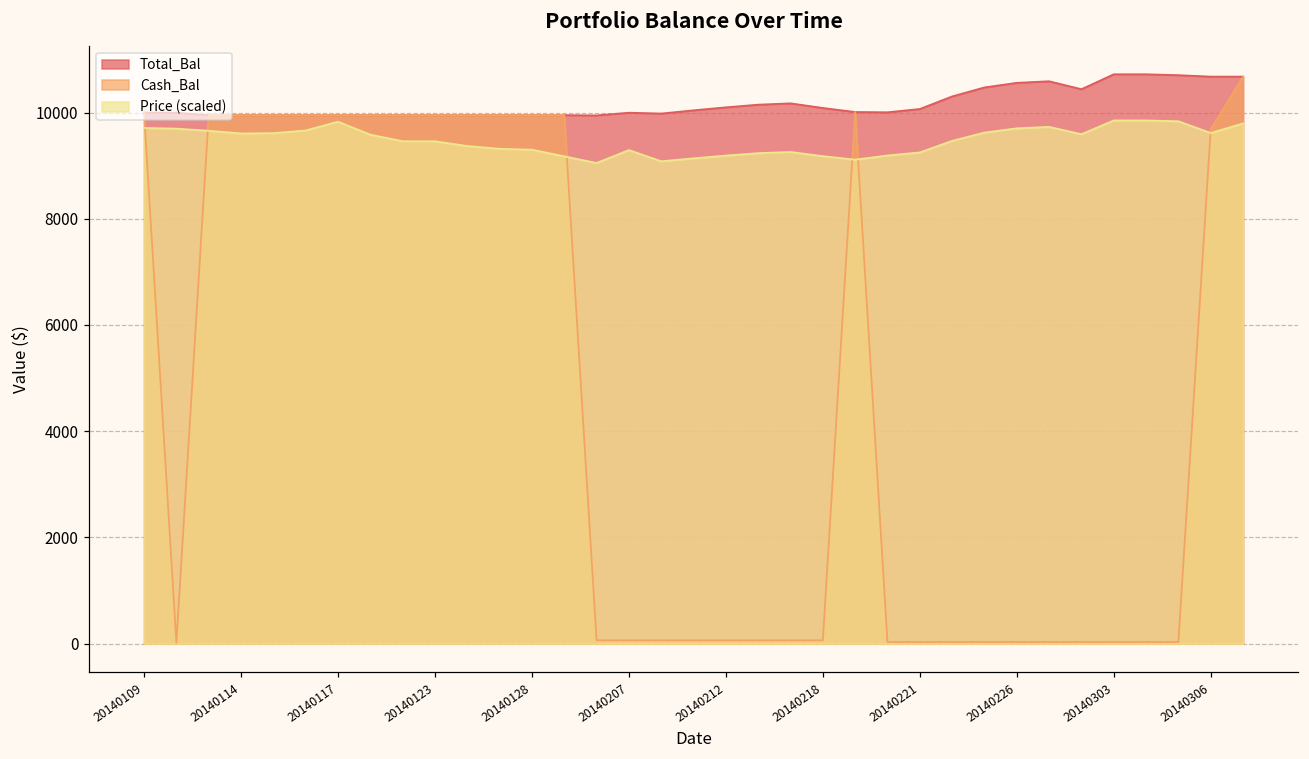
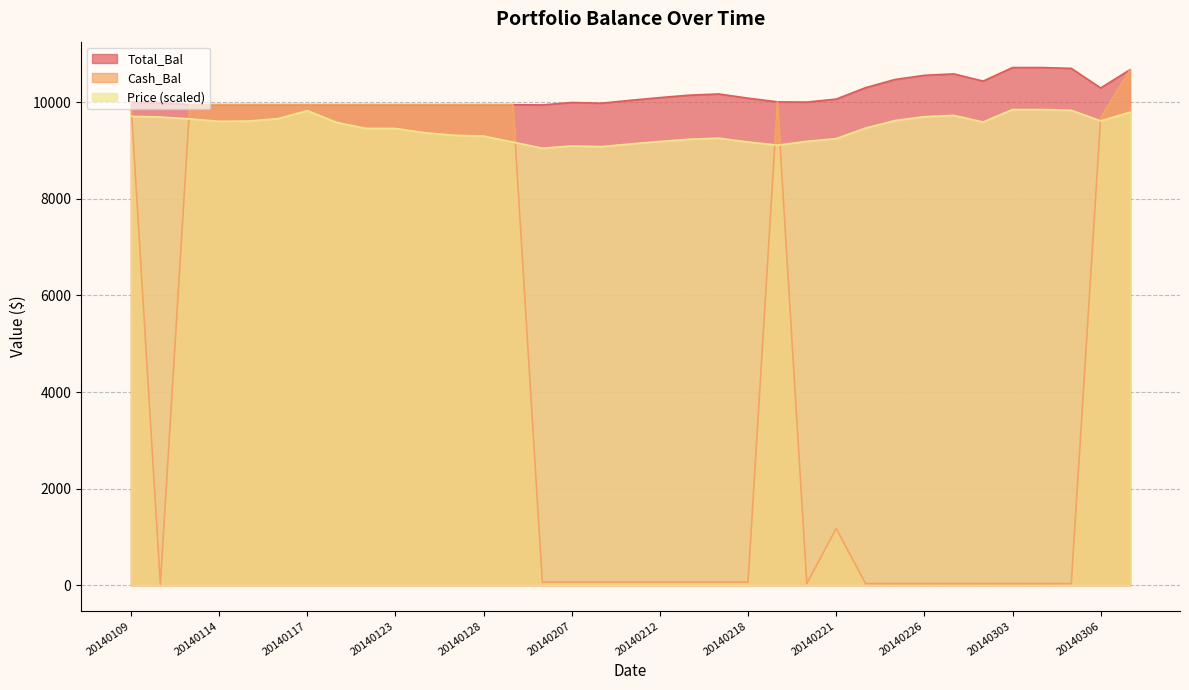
  {
    "Total_Bal": {
      "20140207": 10000,
      "20140212": 10100,
      "20140218": 10100,
      "20140221": 10100,
      "20140226": 10600,
      "20140303": 10700,
-     "20140306": 10700
+     "20140306": 10300
    },
    "Cash_Bal": {
      "20140207": 100,
      "20140212": 100,
      "20140218": 100,
-     "20140221": 0,
+     "20140221": 1200,
      "20140226": 0,
      "20140303": 0,
      "20140306": 9700
    },
    "Price (scaled)": {
      "20140109": 9700,
      "20140114": 9600,
      "20140117": 9800,
      "20140123": 9500,
      "20140128": 9300,
-     "20140207": 9300,
+     "20140207": 9100,
      "20140212": 9200,
      "20140218": 9200,
      "20140221": 9200,
      "20140226": 9700,
      "20140303": 9900,
      "20140306": 9600
    }
  }
